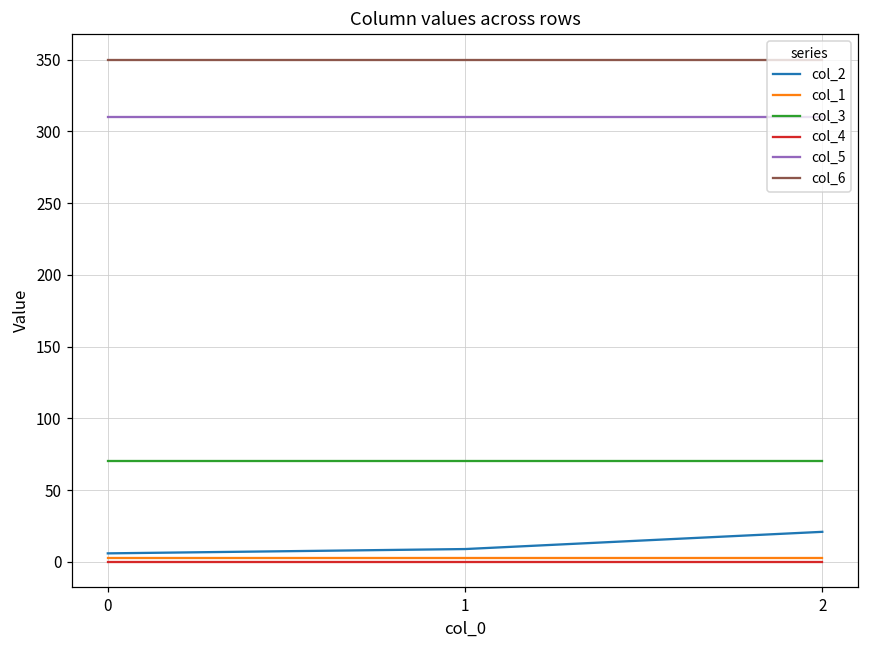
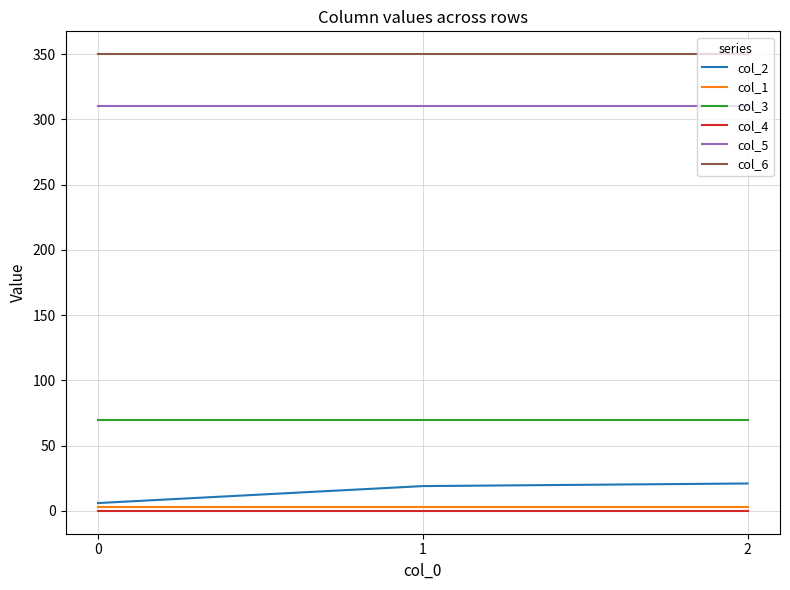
  {
    "col_2": {
      "0": 6,
-     "1": 9,
+     "1": 19,
      "2": 21
    },
    "col_1": {
      "0": 3,
      "1": 3,
      "2": 3
    },
    "col_3": {
      "0": 70,
      "1": 70,
      "2": 70
    },
    "col_4": {
      "0": 0,
      "1": 0,
      "2": 0
    },
    "col_5": {
      "0": 310,
      "1": 310
    },
    "col_6": {
      "0": 350,
      "1": 350
    }
  }
